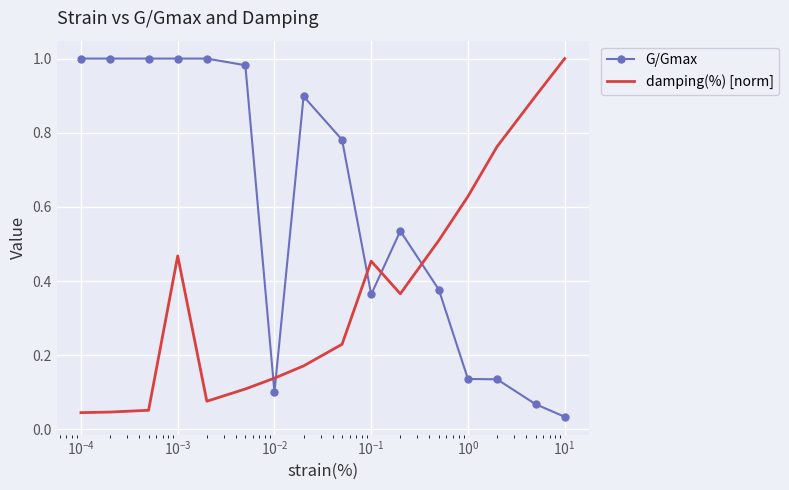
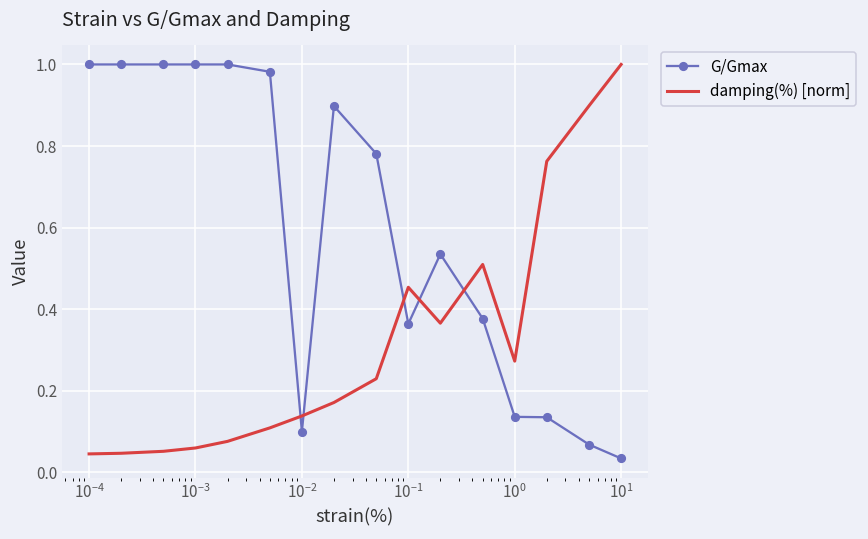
  {
    "G/Gmax": {
      "10^-4": 1.00,
      "10^-3": 1.00,
      "10^-2": 0.10,
      "10^-1": 0.36,
      "10^0": 0.14,
      "10^1": 0.03
    },
    "damping(%) [norm]": {
      "10^-4": 0.05,
-     "10^-3": 0.47,
+     "10^-3": 0.06,
      "10^-2": 0.14,
      "10^-1": 0.45,
-     "10^0": 0.63,
+     "10^0": 0.27,
      "10^1": 1.00
    }
  }
